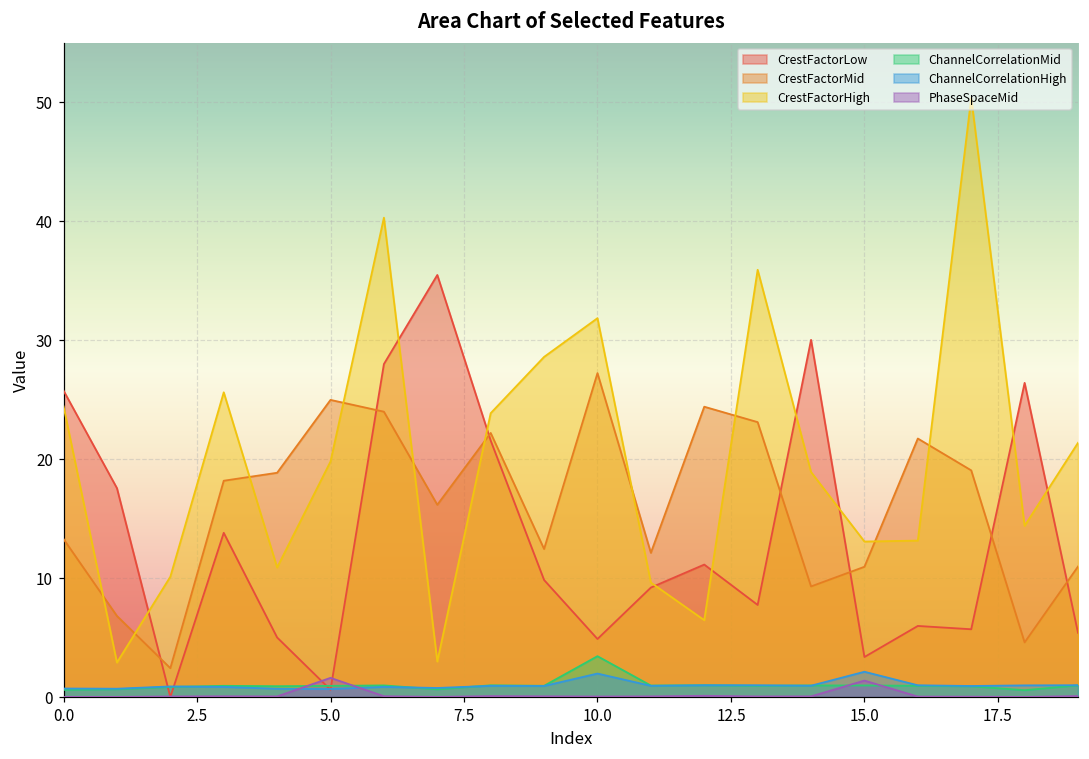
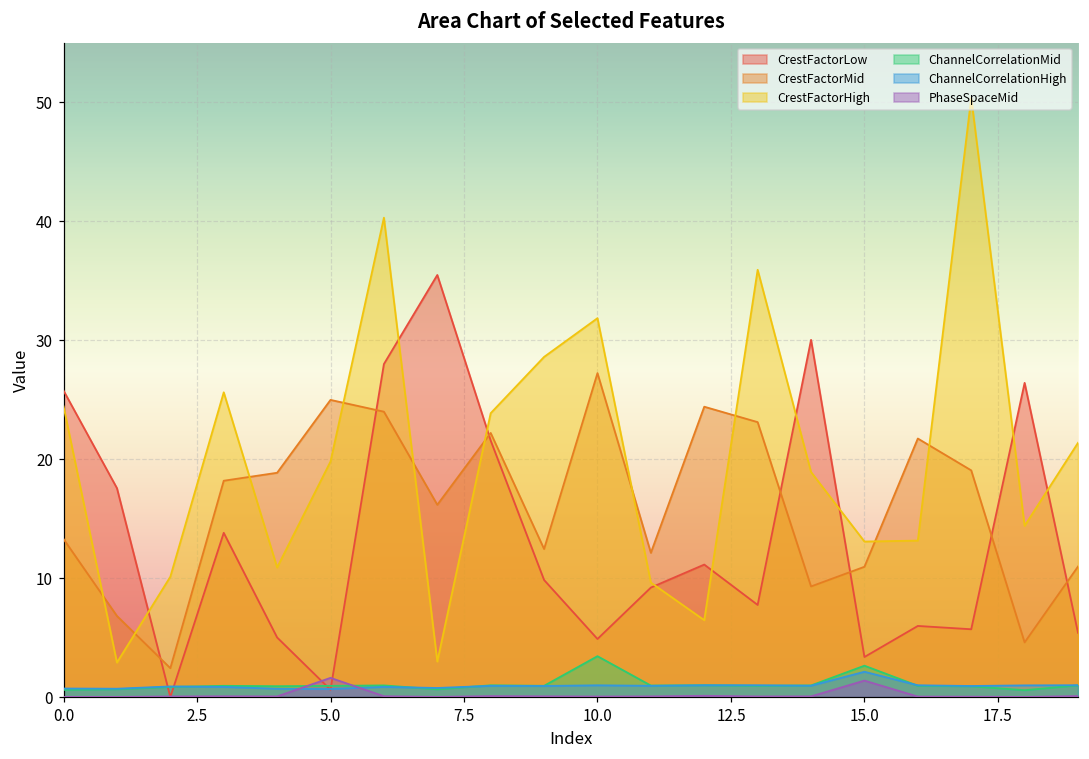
  {
    "ChannelCorrelationMid": {
      "5.0": 0.9,
      "10.0": 3.4,
-     "15.0": 1.0
+     "15.0": 2.6
    },
    "ChannelCorrelationHigh": {
-     "10.0": 2.0,
+     "10.0": 1.0,
      "15.0": 2.1
    },
    "PhaseSpaceMid": {
      "0.0": 0.0,
      "5.0": 1.6,
      "10.0": 0.0,
      "15.0": 1.4
    }
  }
